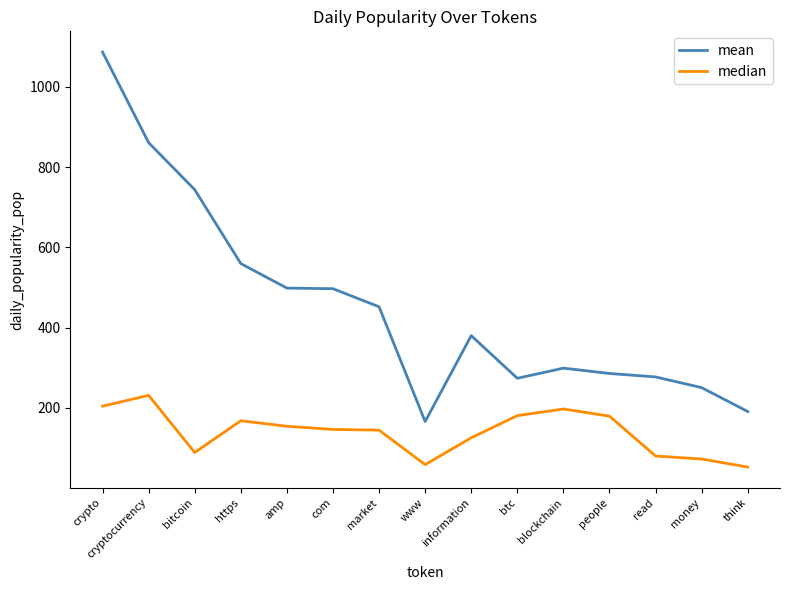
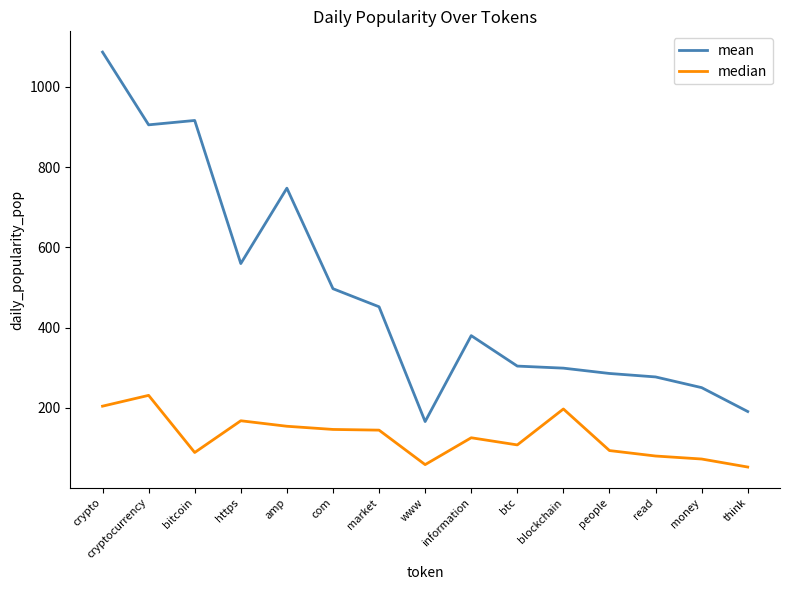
  {
    "mean": {
      "crypto": 1090,
-     "cryptocurrency": 860,
-     "bitcoin": 740,
+     "cryptocurrency": 910,
+     "bitcoin": 920,
      "https": 560,
-     "amp": 500,
+     "amp": 750,
      "com": 500,
      "market": 450,
      "www": 170,
      "information": 380,
-     "btc": 270,
+     "btc": 300,
      "blockchain": 300,
      "people": 290,
      "read": 280,
      "money": 250,
      "think": 190
    },
    "median": {
      "crypto": 200,
      "cryptocurrency": 230,
      "bitcoin": 90,
      "https": 170,
      "amp": 150,
      "com": 150,
      "market": 140,
      "www": 60,
      "information": 130,
-     "btc": 180,
+     "btc": 110,
      "blockchain": 200,
-     "people": 180,
+     "people": 90,
      "read": 80,
      "money": 70,
      "think": 50
    }
  }
